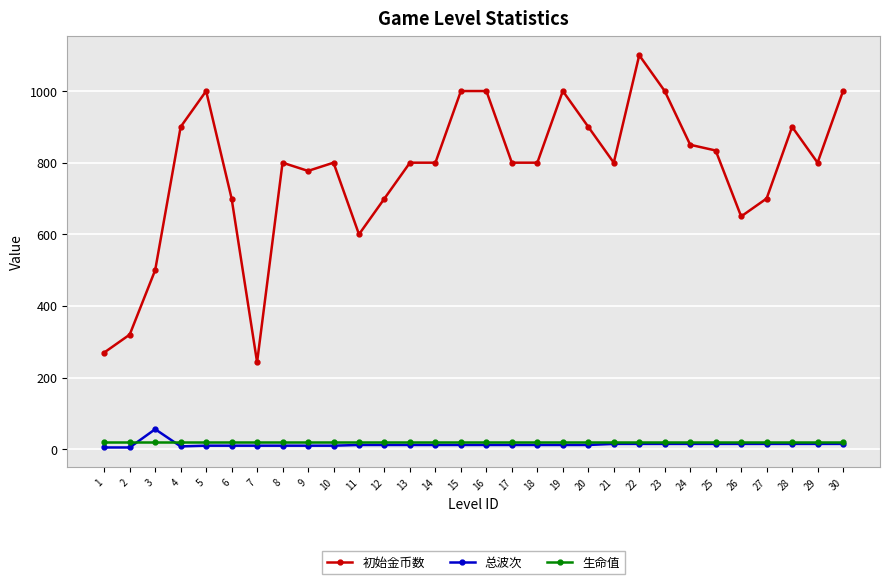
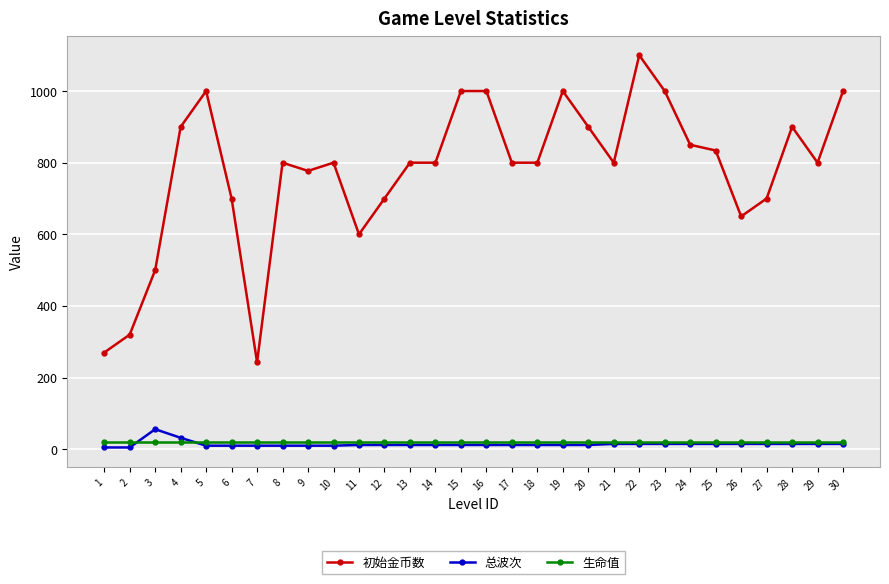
  {
    "初始金币数": {
      "1": 270,
      "2": 320,
      "3": 500,
      "4": 900,
      "5": 1000,
      "6": 700,
      "7": 240,
      "8": 800,
      "9": 780,
      "10": 800,
      "11": 600,
      "12": 700,
      "13": 800,
      "14": 800,
      "15": 1000,
      "16": 1000,
      "17": 800,
      "18": 800,
      "19": 1000,
      "20": 900,
      "21": 800,
      "22": 1100,
      "23": 1000,
      "24": 850,
      "25": 830,
      "26": 650,
      "27": 700,
      "28": 900,
      "29": 800,
      "30": 1000
    },
    "总波次": {
      "1": 10,
      "2": 10,
      "3": 60,
-     "4": 10,
+     "4": 30,
      "5": 10,
      "6": 10,
      "7": 10,
      "8": 10,
      "9": 10,
      "10": 10,
      "11": 10,
      "12": 10,
      "13": 10,
      "14": 10,
      "15": 10,
      "16": 10,
      "17": 10,
      "18": 10,
      "19": 10,
      "20": 10
    },
    "生命值": {
      "1": 20,
      "2": 20,
      "3": 20,
      "4": 20,
      "5": 20,
      "6": 20,
      "7": 20,
      "8": 20,
      "9": 20,
      "10": 20,
      "11": 20,
      "12": 20,
      "13": 20,
      "14": 20,
      "15": 20,
      "16": 20,
      "17": 20,
      "18": 20,
      "19": 20,
      "20": 20
    }
  }
